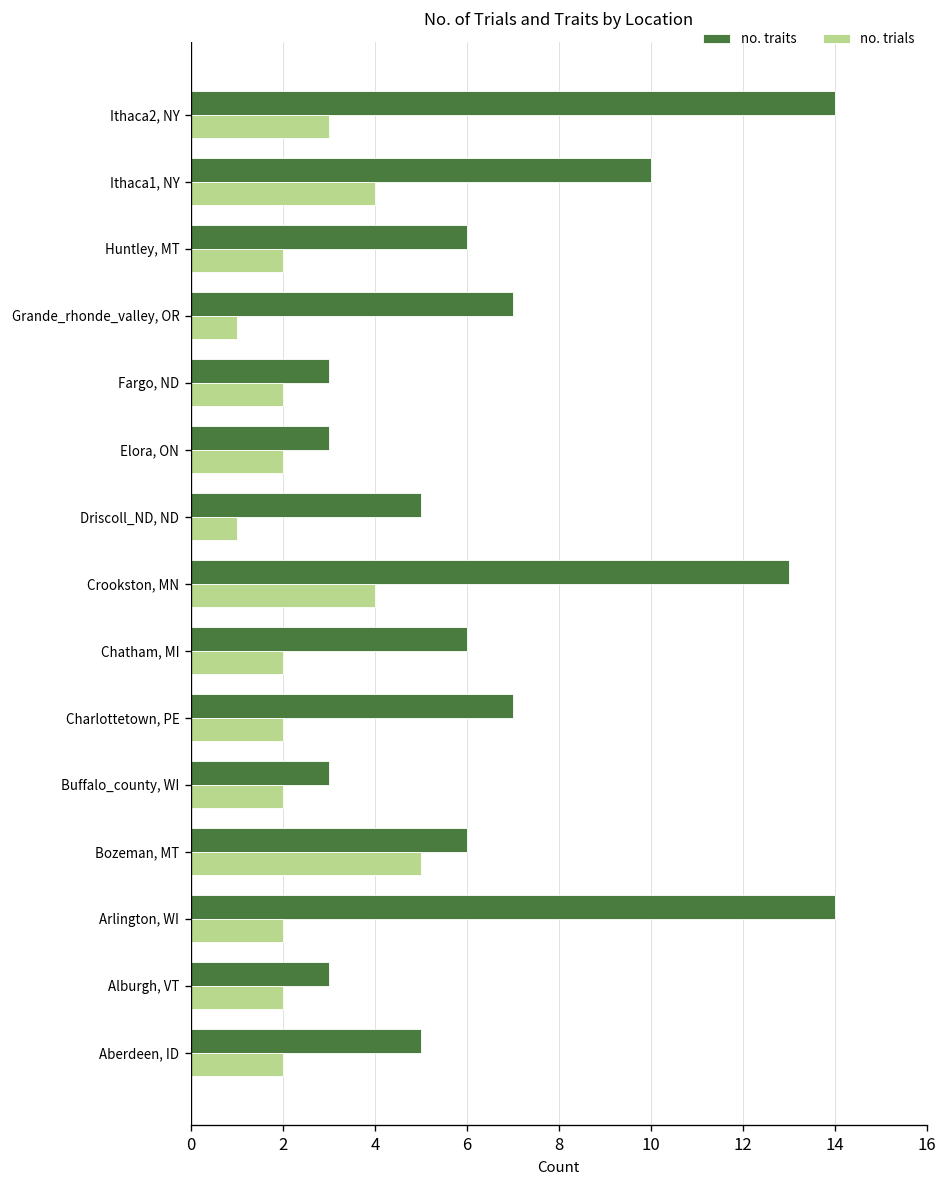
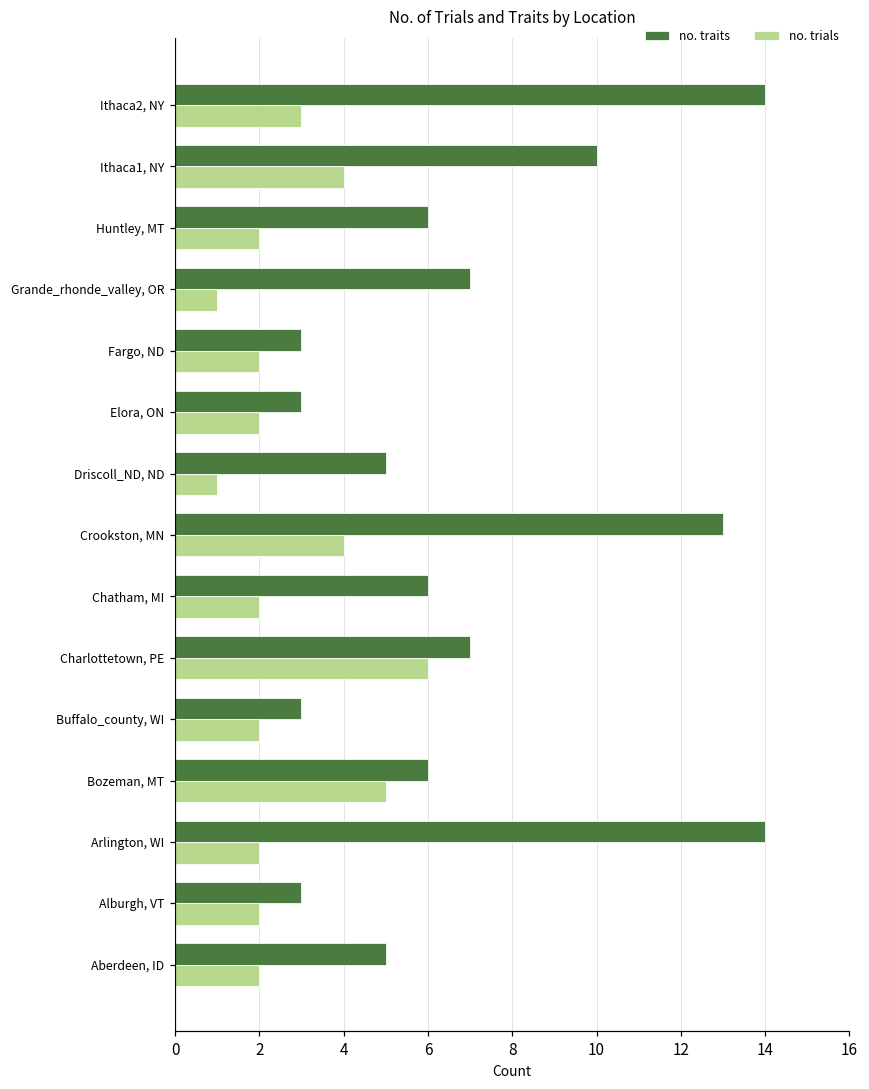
  {
    "no. traits": {
      "Ithaca2, NY": 14,
      "Ithaca1, NY": 10,
      "Huntley, MT": 6,
      "Grande_rhonde_valley, OR": 7,
      "Fargo, ND": 3,
      "Elora, ON": 3,
      "Driscoll_ND, ND": 5,
      "Crookston, MN": 13,
      "Chatham, MI": 6,
      "Charlottetown, PE": 7,
      "Buffalo_county, WI": 3,
      "Bozeman, MT": 6,
      "Arlington, WI": 14,
      "Alburgh, VT": 3,
      "Aberdeen, ID": 5
    },
    "no. trials": {
      "Ithaca2, NY": 3,
      "Ithaca1, NY": 4,
      "Huntley, MT": 2,
      "Grande_rhonde_valley, OR": 1,
      "Fargo, ND": 2,
      "Elora, ON": 2,
      "Driscoll_ND, ND": 1,
      "Crookston, MN": 4,
      "Chatham, MI": 2,
-     "Charlottetown, PE": 2,
+     "Charlottetown, PE": 6,
      "Buffalo_county, WI": 2,
      "Bozeman, MT": 5,
      "Arlington, WI": 2,
      "Alburgh, VT": 2,
      "Aberdeen, ID": 2
    }
  }
